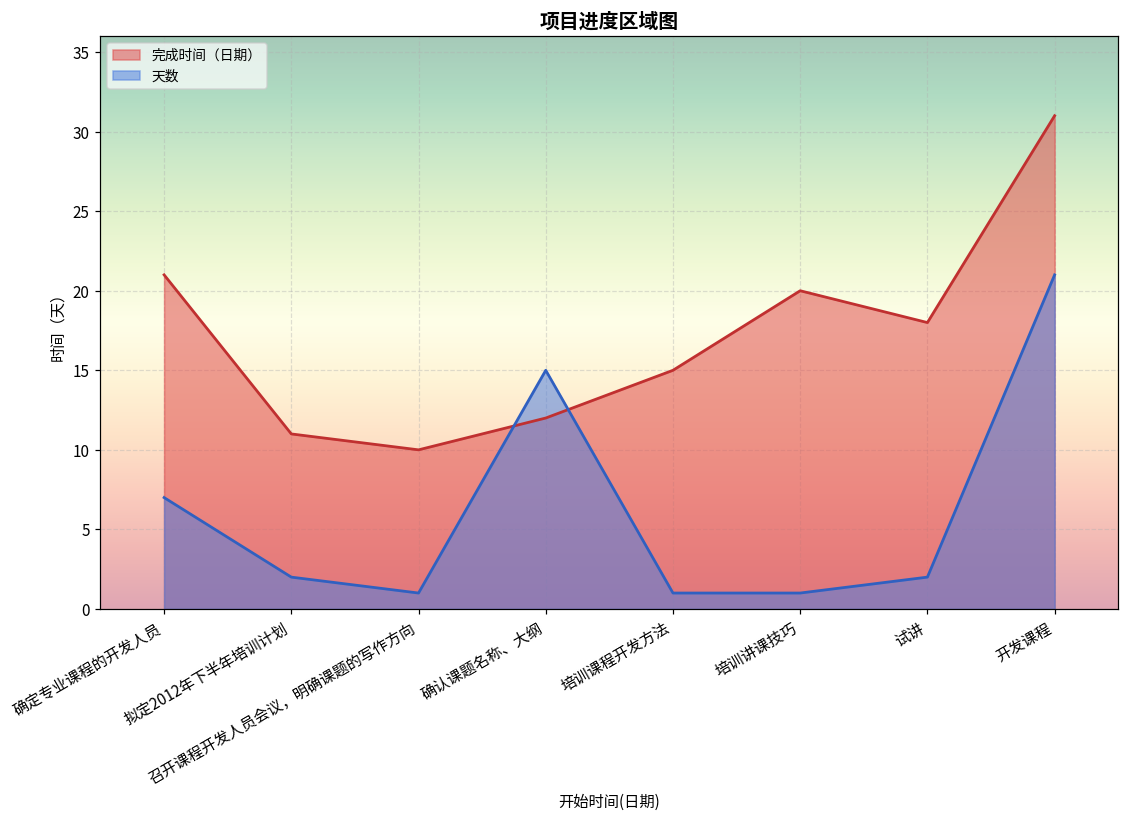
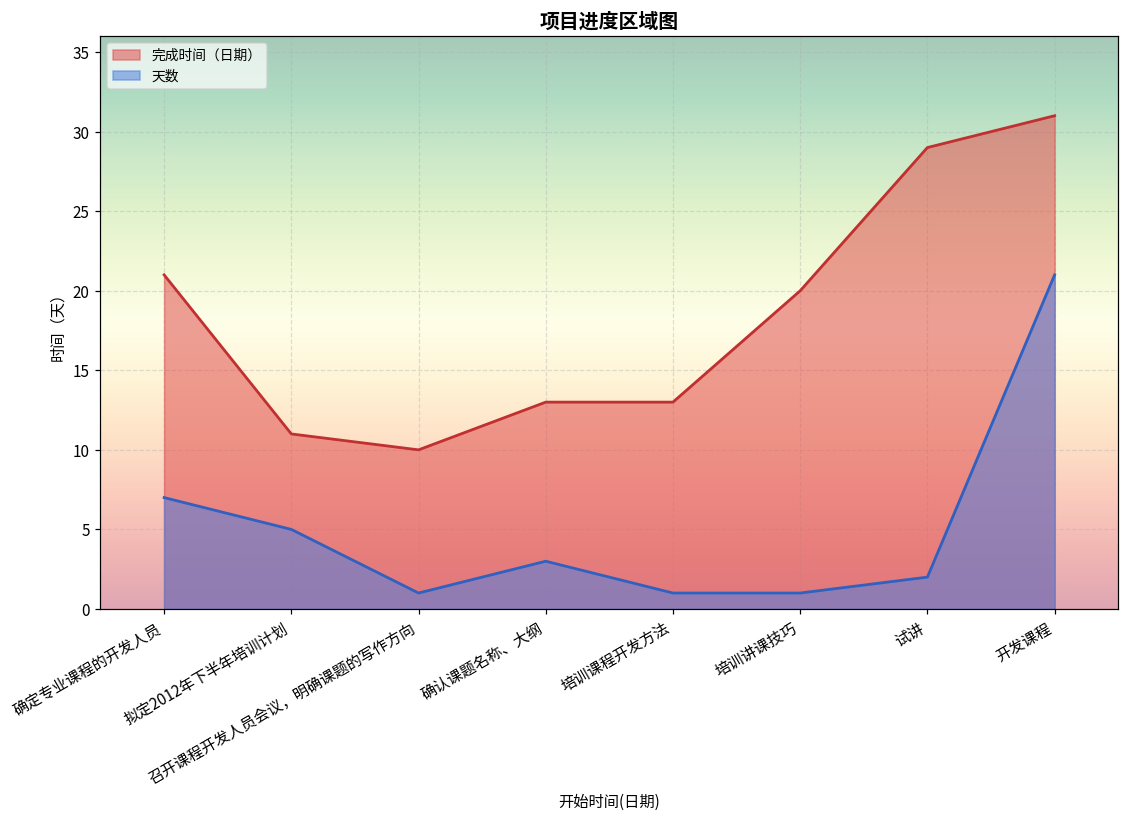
  {
    "完成时间（日期）": {
      "确定专业课程的开发人员": 21,
      "拟定2012年下半年培训计划": 11,
      "召开课程开发人员会议，明确课题的写作方向": 10,
-     "确认课题名称、大纲": 12,
-     "培训课程开发方法": 15,
+     "确认课题名称、大纲": 13,
+     "培训课程开发方法": 13,
      "培训讲课技巧": 20,
-     "试讲": 18,
+     "试讲": 29,
      "开发课程": 31
    },
    "天数": {
      "确定专业课程的开发人员": 7,
-     "拟定2012年下半年培训计划": 2,
+     "拟定2012年下半年培训计划": 5,
      "召开课程开发人员会议，明确课题的写作方向": 1,
-     "确认课题名称、大纲": 15,
+     "确认课题名称、大纲": 3,
      "培训课程开发方法": 1,
      "培训讲课技巧": 1,
      "试讲": 2,
      "开发课程": 21
    }
  }
